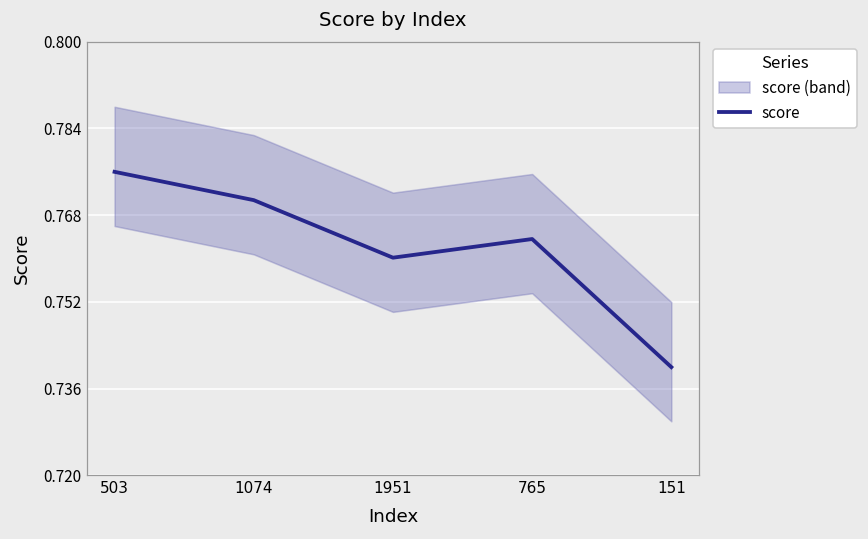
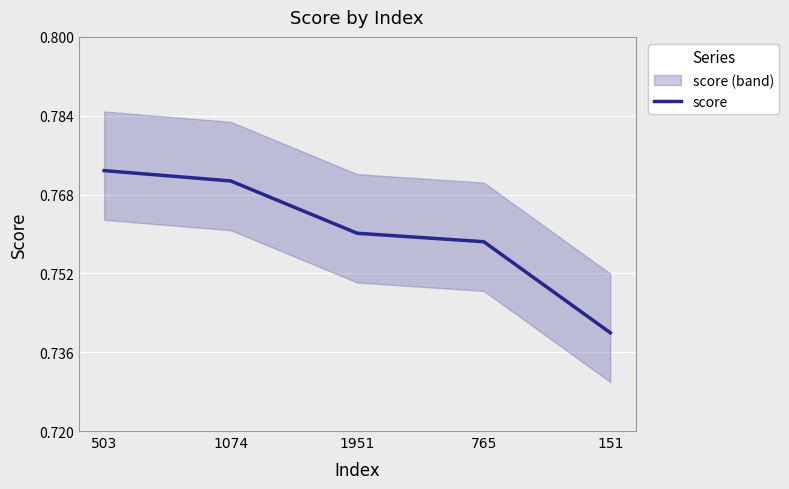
  {
    "score": {
-     "503": 0.776,
+     "503": 0.773,
      "1074": 0.771,
      "1951": 0.760,
-     "765": 0.764,
+     "765": 0.758,
      "151": 0.740
    }
  }
